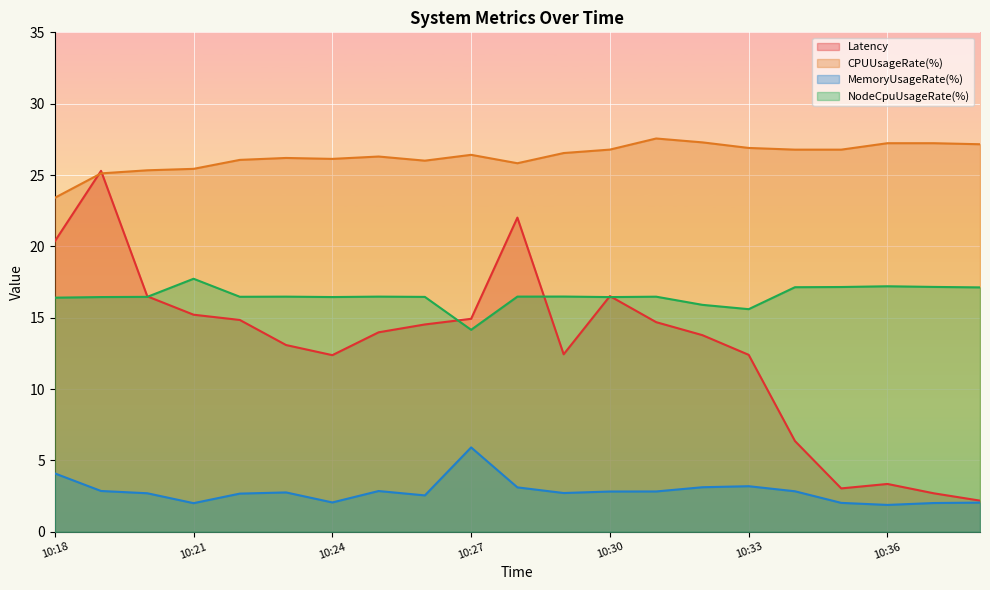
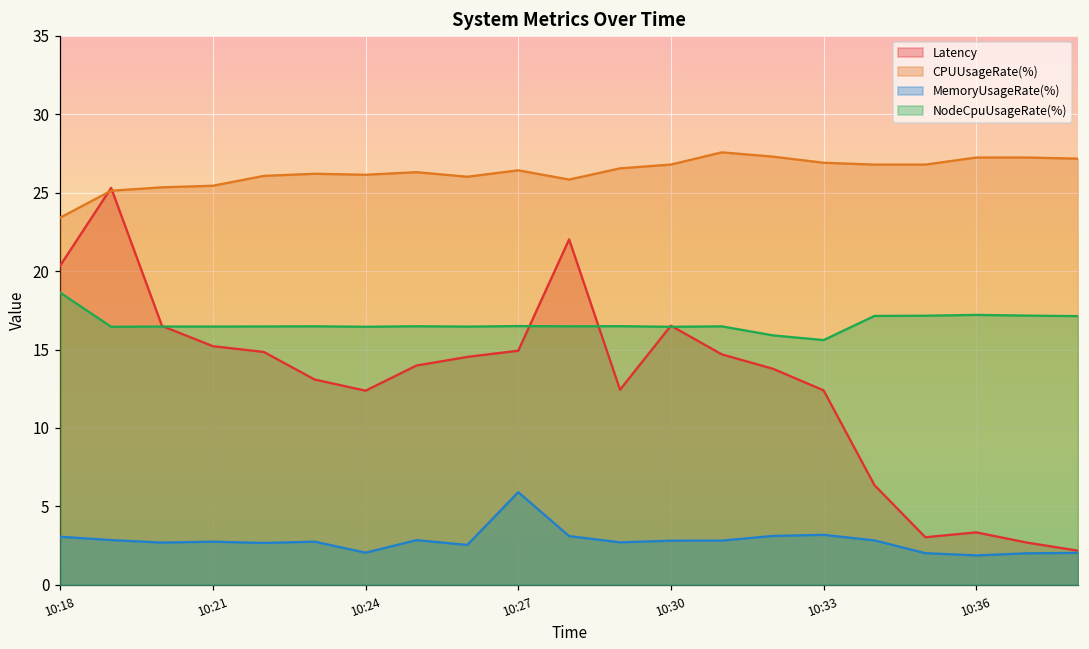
  {
    "MemoryUsageRate(%)": {
-     "10:18": 4.1,
-     "10:21": 2.0,
+     "10:18": 3.1,
+     "10:21": 2.8,
      "10:24": 2.1,
      "10:27": 5.9,
      "10:30": 2.8,
      "10:33": 3.2,
      "10:36": 1.9
    },
    "NodeCpuUsageRate(%)": {
-     "10:18": 16.4,
-     "10:21": 17.7,
+     "10:18": 18.6,
+     "10:21": 16.5,
      "10:24": 16.5,
-     "10:27": 14.2,
+     "10:27": 16.5,
      "10:33": 15.6,
      "10:36": 17.2
    }
  }
